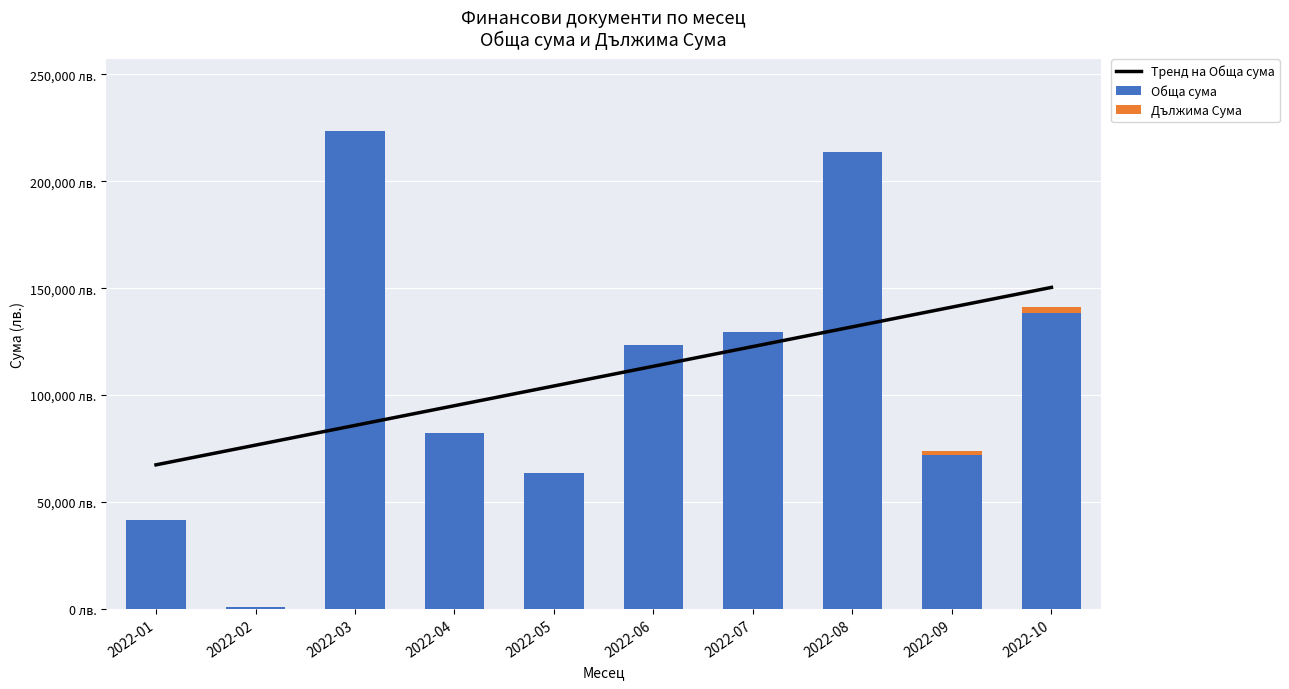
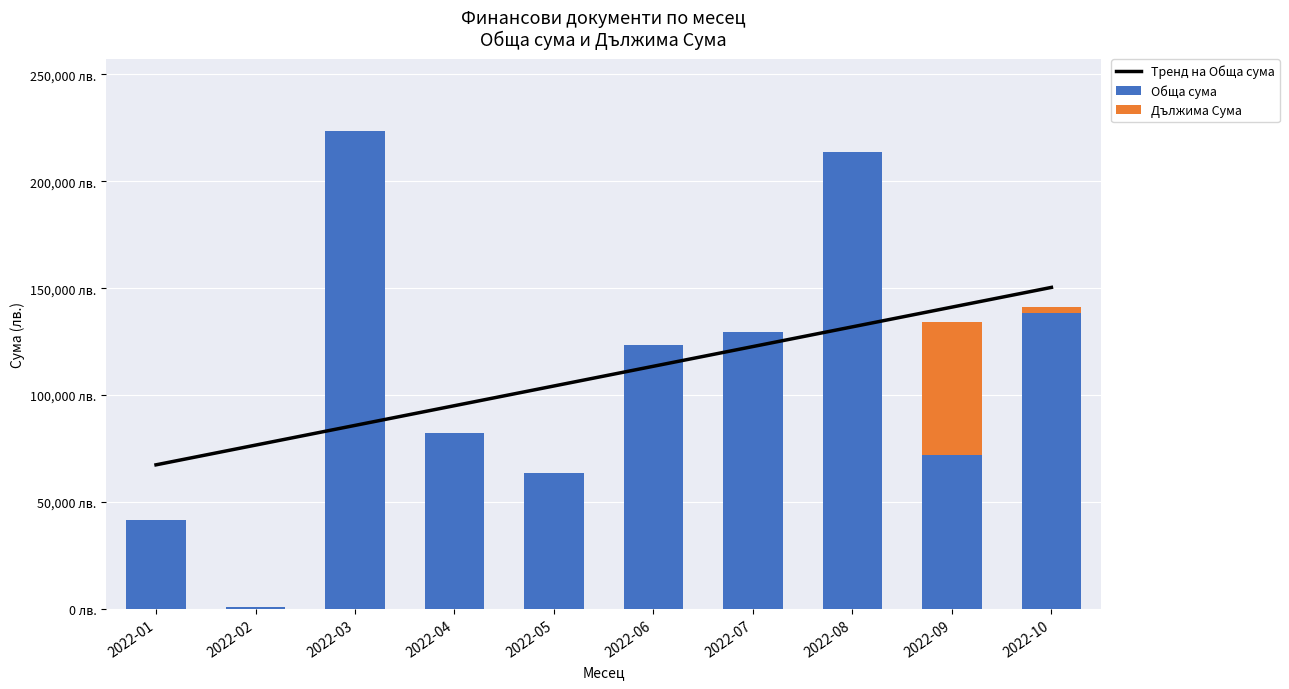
  {
    "Тренд на Обща сума": {
      "2022-01": "67,000 лв.",
      "2022-02": "77,000 лв.",
      "2022-03": "86,000 лв.",
      "2022-04": "95,000 лв.",
      "2022-05": "104,000 лв.",
      "2022-06": "114,000 лв.",
      "2022-07": "123,000 лв.",
      "2022-08": "132,000 лв.",
      "2022-09": "141,000 лв.",
      "2022-10": "150,000 лв."
    },
    "Обща сума": {
      "2022-01": "41,000 лв.",
      "2022-03": "224,000 лв.",
      "2022-04": "82,000 лв.",
      "2022-05": "64,000 лв.",
      "2022-06": "124,000 лв.",
      "2022-07": "130,000 лв.",
      "2022-08": "214,000 лв.",
      "2022-09": "72,000 лв.",
      "2022-10": "138,000 лв."
    },
    "Дължима Сума": {
      "2022-01": "0 лв.",
      "2022-02": "0 лв.",
      "2022-03": "0 лв.",
      "2022-04": "0 лв.",
      "2022-05": "0 лв.",
      "2022-06": "0 лв.",
      "2022-07": "0 лв.",
      "2022-08": "0 лв.",
-     "2022-09": "2,000 лв.",
+     "2022-09": "62,000 лв.",
      "2022-10": "3,000 лв."
    }
  }
